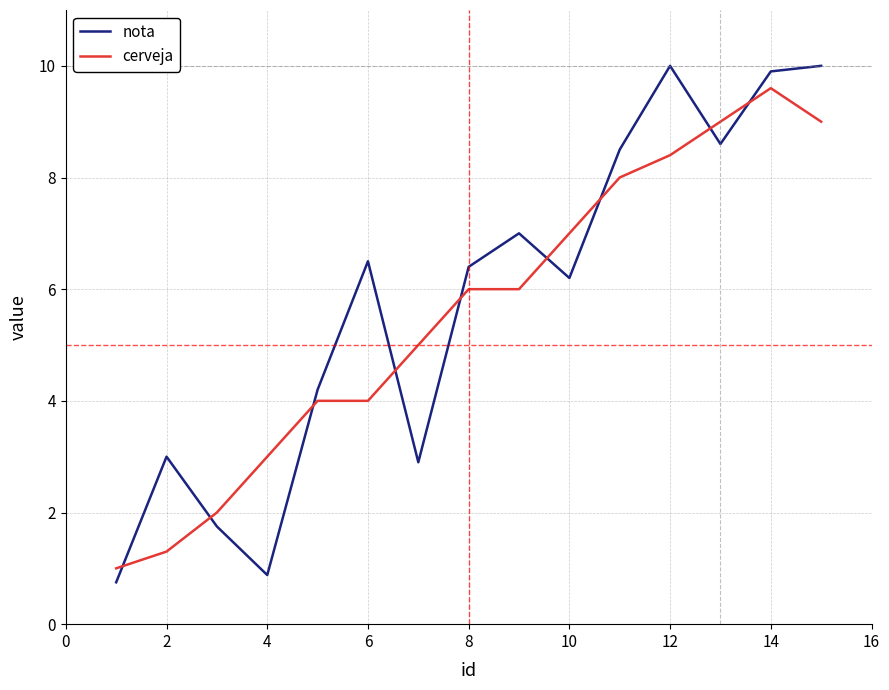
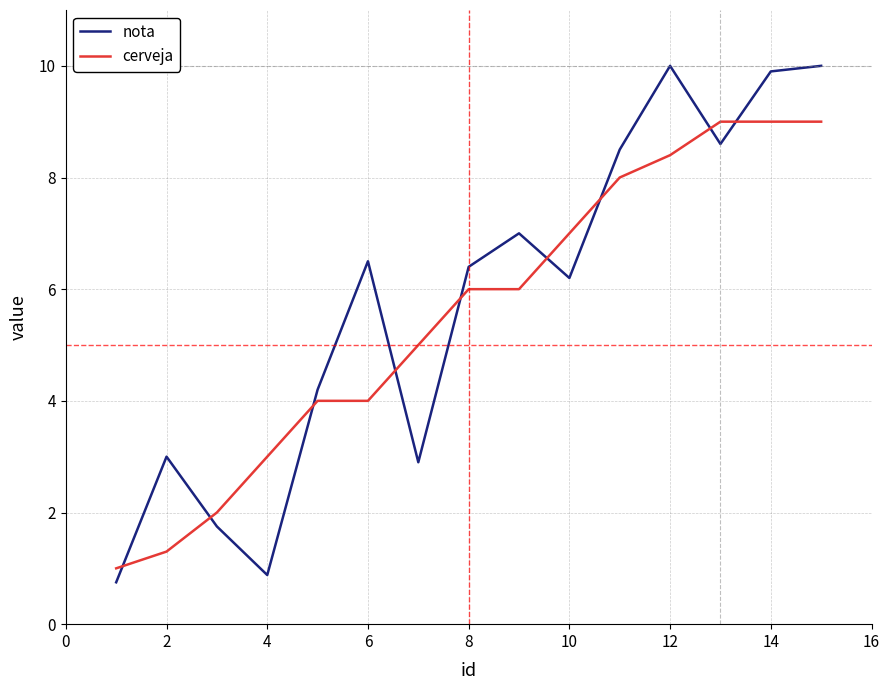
  {
    "nota": {
      "2": 3.0,
      "4": 0.9,
      "6": 6.5,
      "8": 6.4,
      "10": 6.2,
      "12": 10.0,
      "14": 9.9
    },
    "cerveja": {
      "2": 1.3,
      "4": 3.0,
      "6": 4.0,
      "8": 6.0,
      "10": 7.0,
      "12": 8.4,
-     "14": 9.6
+     "14": 9.0
    }
  }
